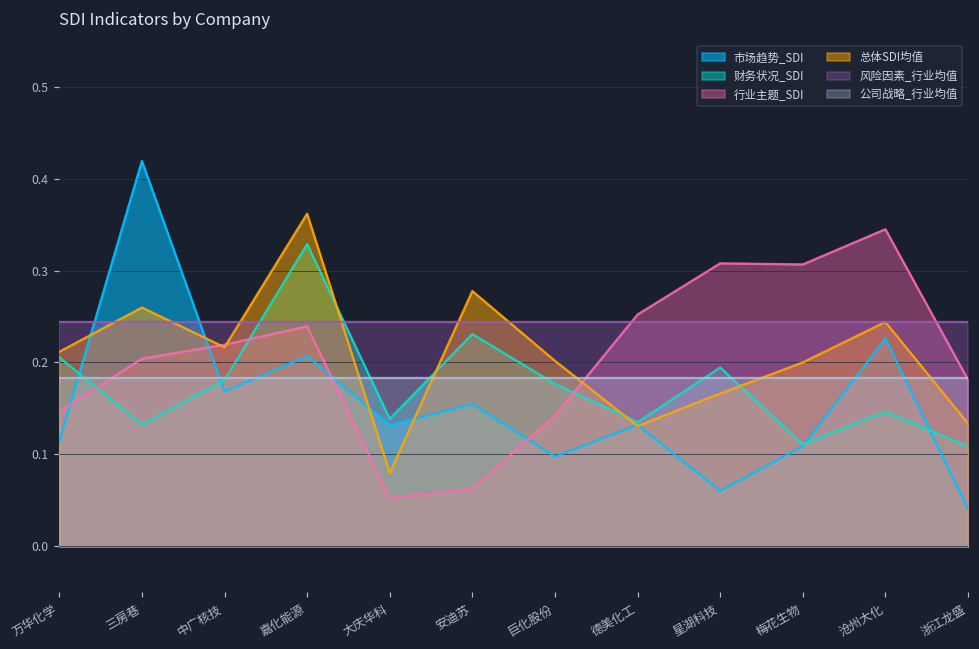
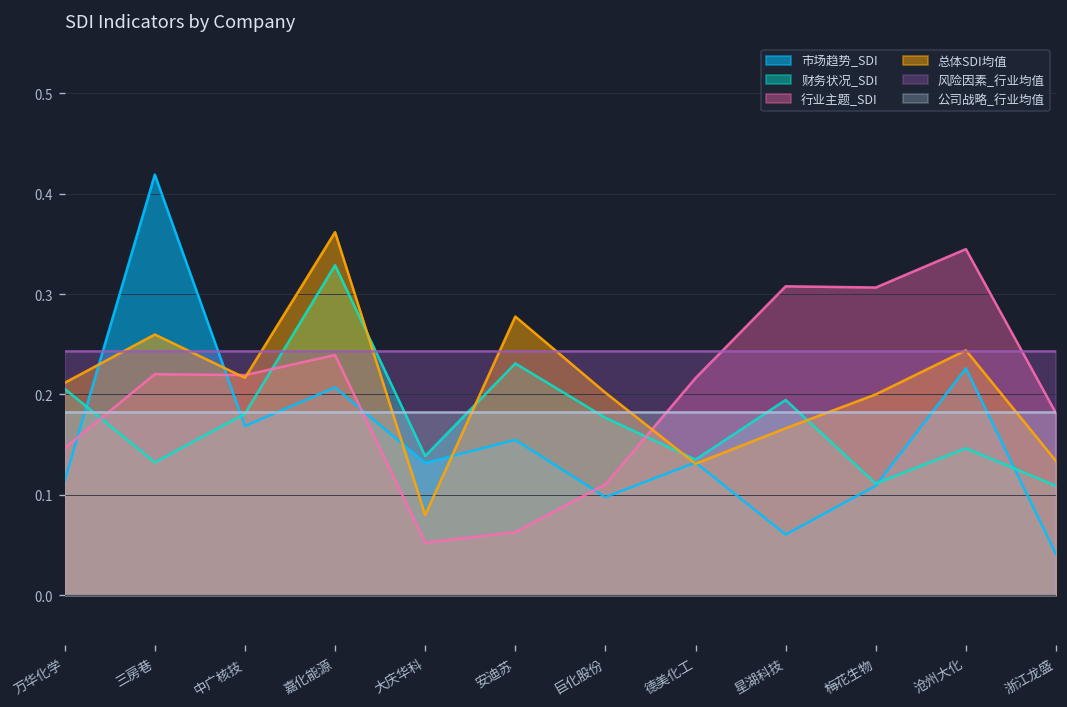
  {
    "市场趋势_SDI": {
      "万华化学": 0.11,
      "三房巷": 0.42,
      "中广核技": 0.17,
      "嘉化能源": 0.21,
      "大庆华科": 0.13,
      "安迪苏": 0.15,
      "巨化股份": 0.10,
      "星湖科技": 0.06,
      "沧州大化": 0.23,
      "浙江龙盛": 0.04
    },
    "财务状况_SDI": {
      "万华化学": 0.21,
      "三房巷": 0.13,
      "嘉化能源": 0.33,
      "大庆华科": 0.14,
      "安迪苏": 0.23,
      "巨化股份": 0.18,
      "星湖科技": 0.19,
      "沧州大化": 0.15,
      "浙江龙盛": 0.11
    },
    "行业主题_SDI": {
      "万华化学": 0.15,
-     "三房巷": 0.20,
+     "三房巷": 0.22,
      "嘉化能源": 0.24,
      "大庆华科": 0.05,
      "安迪苏": 0.06,
-     "巨化股份": 0.14,
-     "德美化工": 0.25,
+     "巨化股份": 0.11,
+     "德美化工": 0.22,
      "星湖科技": 0.31,
      "梅花生物": 0.31,
      "沧州大化": 0.34
    },
    "总体SDI均值": {
      "万华化学": 0.21,
      "三房巷": 0.26,
      "嘉化能源": 0.36,
      "大庆华科": 0.08,
      "安迪苏": 0.28,
      "巨化股份": 0.20,
      "星湖科技": 0.17,
      "梅花生物": 0.20,
      "浙江龙盛": 0.13
    }
  }
